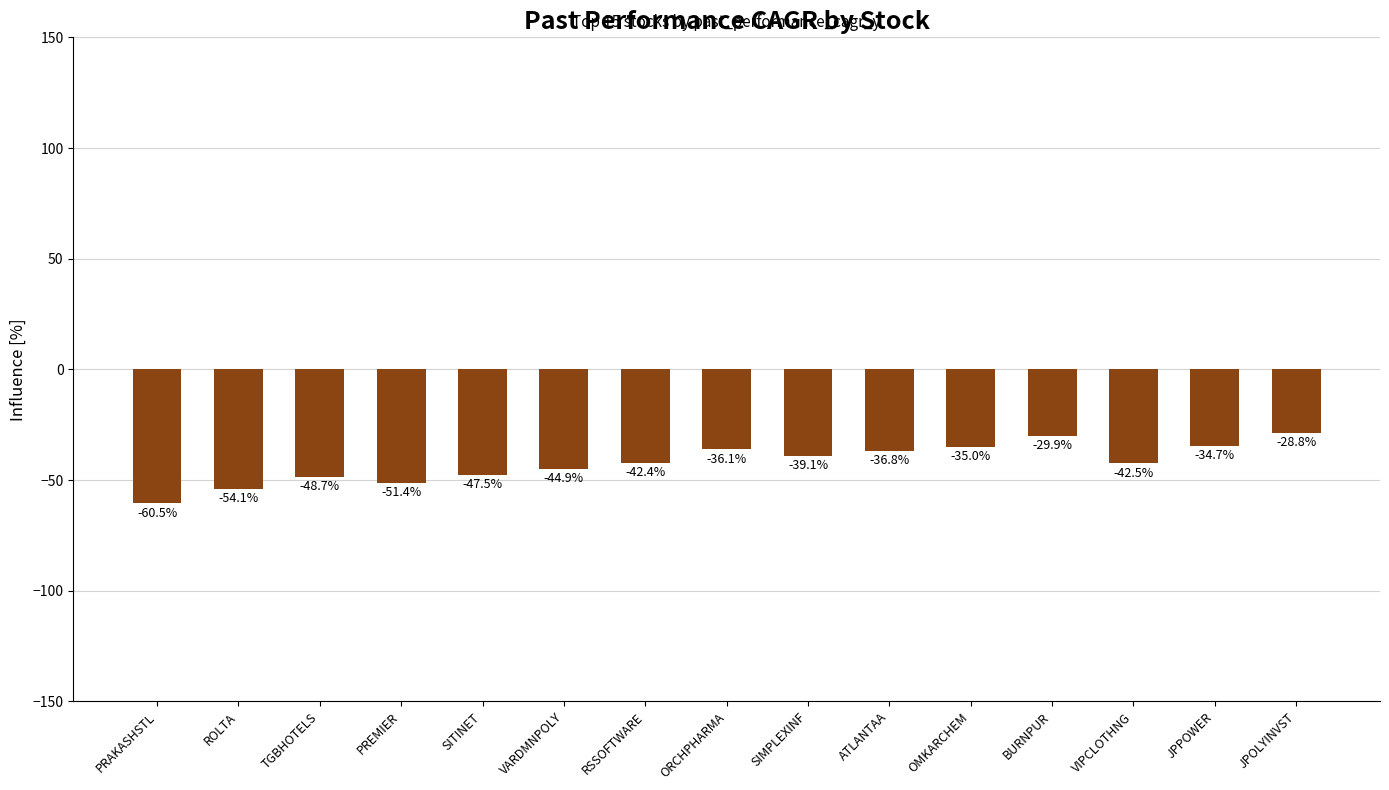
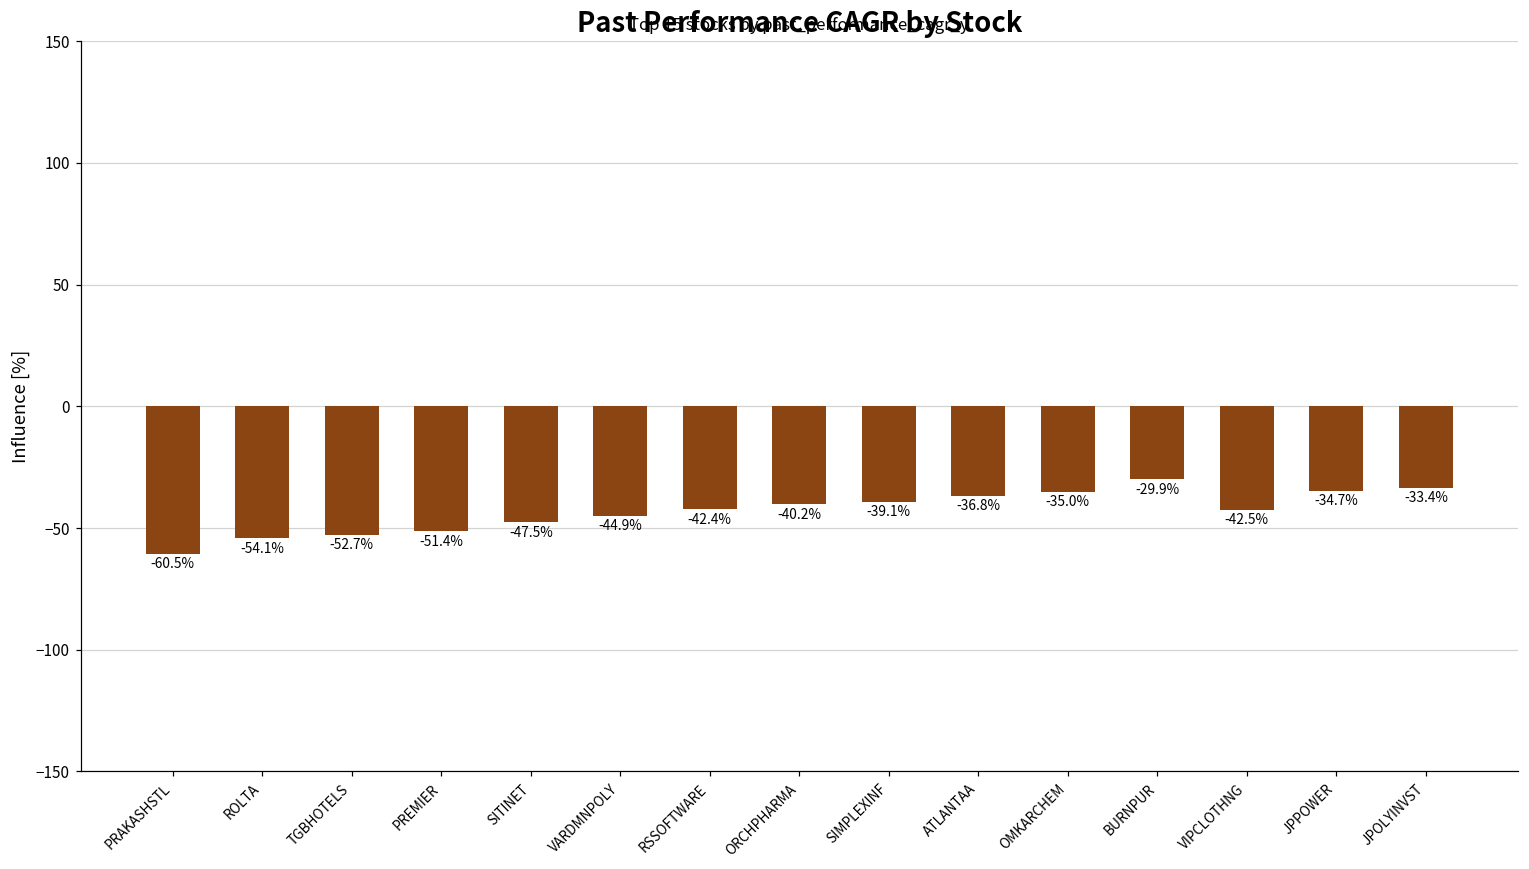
  {
    "PRAKASHSTL": "-60.5%",
    "ROLTA": "-54.1%",
-   "TGBHOTELS": "-48.7%",
+   "TGBHOTELS": "-52.7%",
    "PREMIER": "-51.4%",
    "SITINET": "-47.5%",
    "VARDMNPOLY": "-44.9%",
    "RSSOFTWARE": "-42.4%",
-   "ORCHPHARMA": "-36.1%",
+   "ORCHPHARMA": "-40.2%",
    "SIMPLEXINF": "-39.1%",
    "ATLANTAA": "-36.8%",
    "OMKARCHEM": "-35.0%",
    "BURNPUR": "-29.9%",
    "VIPCLOTHNG": "-42.5%",
    "JPPOWER": "-34.7%",
-   "JPOLYINVST": "-28.8%"
+   "JPOLYINVST": "-33.4%"
  }
